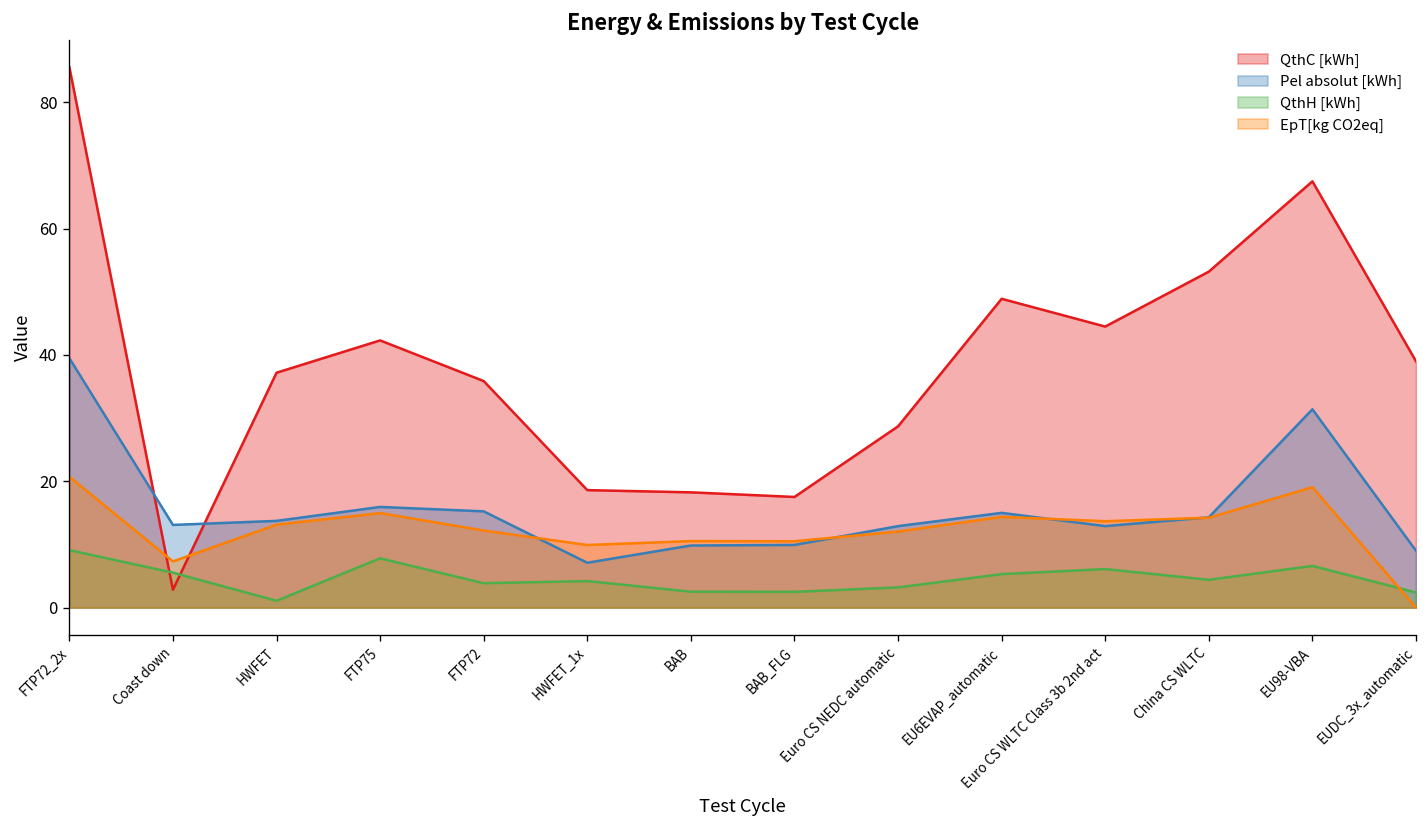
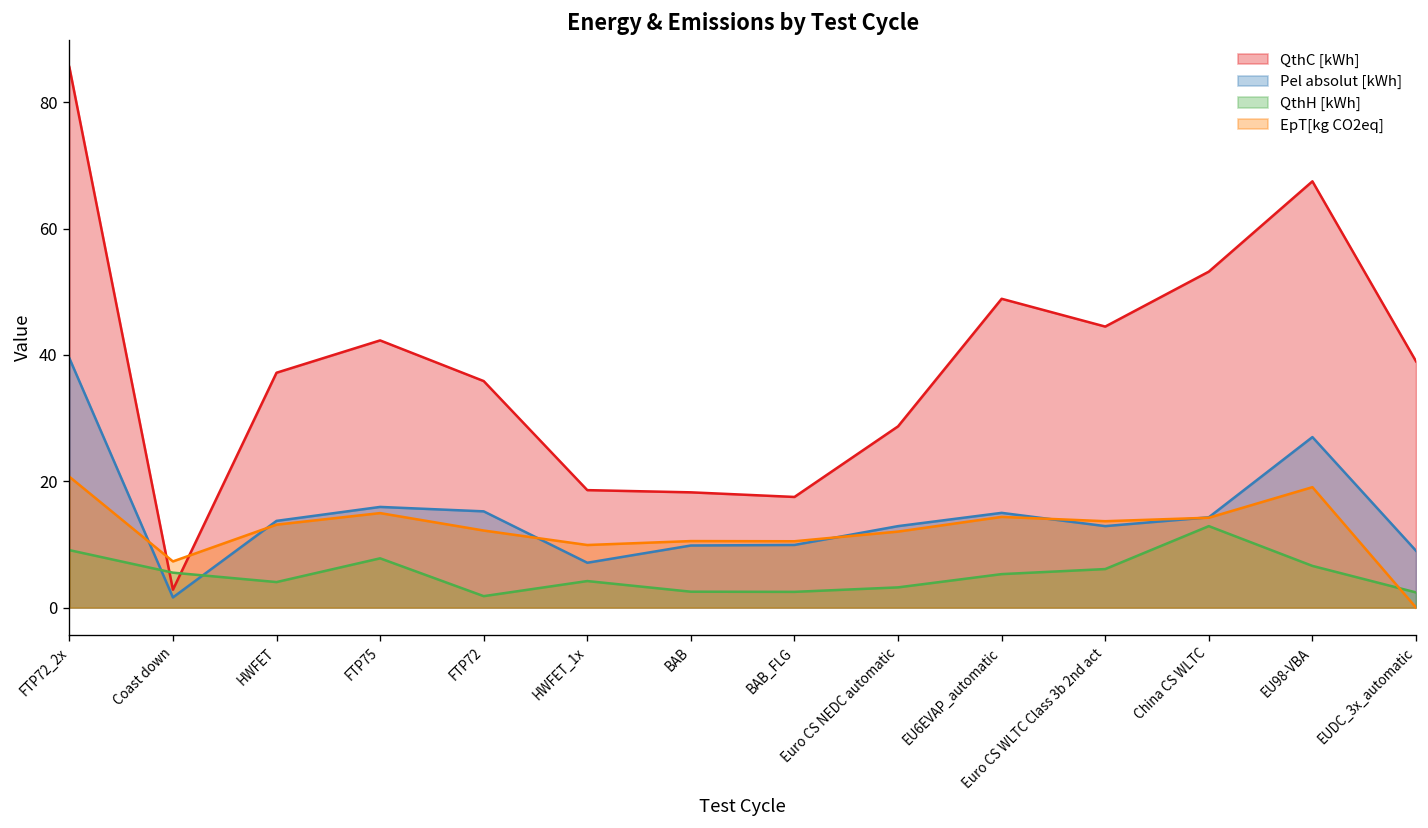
  {
    "Pel absolut [kWh]": {
      "FTP72_2x": 40,
-     "Coast down": 13,
+     "Coast down": 2,
      "HWFET": 14,
      "FTP75": 16,
      "FTP72": 15,
      "HWFET_1x": 7,
      "BAB": 10,
      "BAB_FLG": 10,
      "Euro CS NEDC automatic": 13,
      "EU6EVAP_automatic": 15,
      "Euro CS WLTC Class 3b 2nd act": 13,
-     "EU98-VBA": 31,
+     "EU98-VBA": 27,
      "EUDC_3x_automatic": 9
    },
    "QthH [kWh]": {
      "FTP72_2x": 9,
      "Coast down": 6,
-     "HWFET": 1,
+     "HWFET": 4,
      "FTP75": 8,
-     "FTP72": 4,
+     "FTP72": 2,
      "HWFET_1x": 4,
      "BAB": 3,
      "BAB_FLG": 2,
      "Euro CS NEDC automatic": 3,
      "EU6EVAP_automatic": 5,
      "Euro CS WLTC Class 3b 2nd act": 6,
-     "China CS WLTC": 4,
+     "China CS WLTC": 13,
      "EU98-VBA": 7,
      "EUDC_3x_automatic": 2
    }
  }
